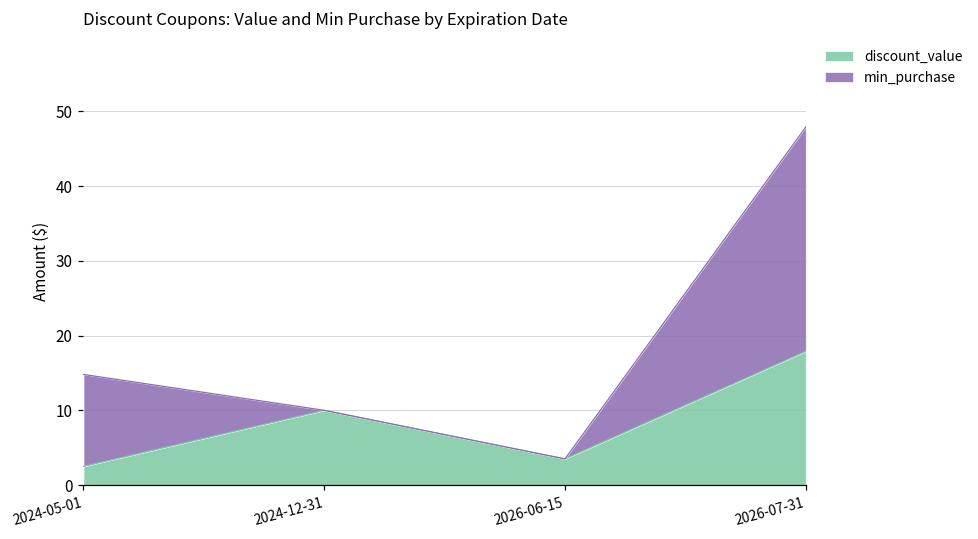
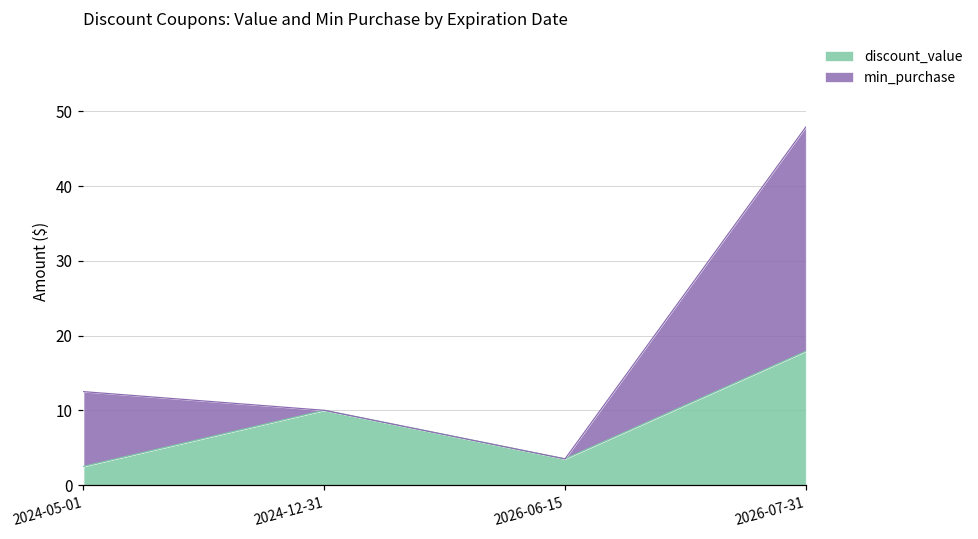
  {
    "discount_value": {
      "2024-05-01": 3,
      "2026-07-31": 18
    },
    "min_purchase": {
-     "2024-05-01": 12,
+     "2024-05-01": 10,
      "2026-07-31": 30
    }
  }
